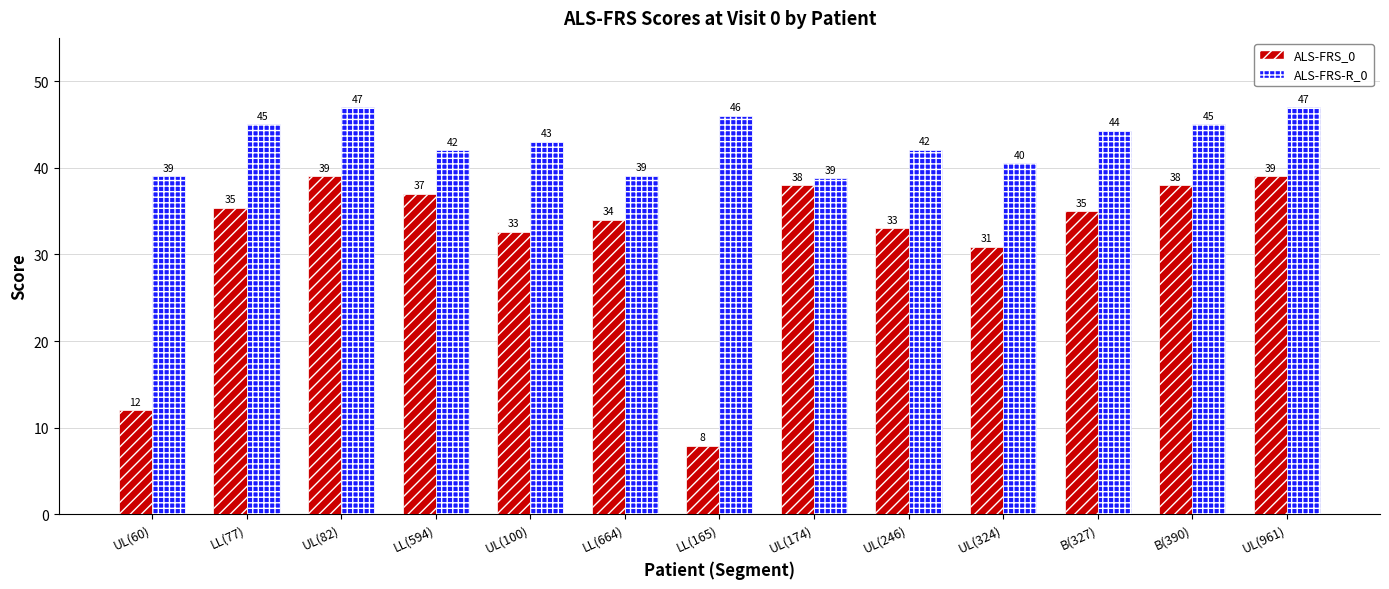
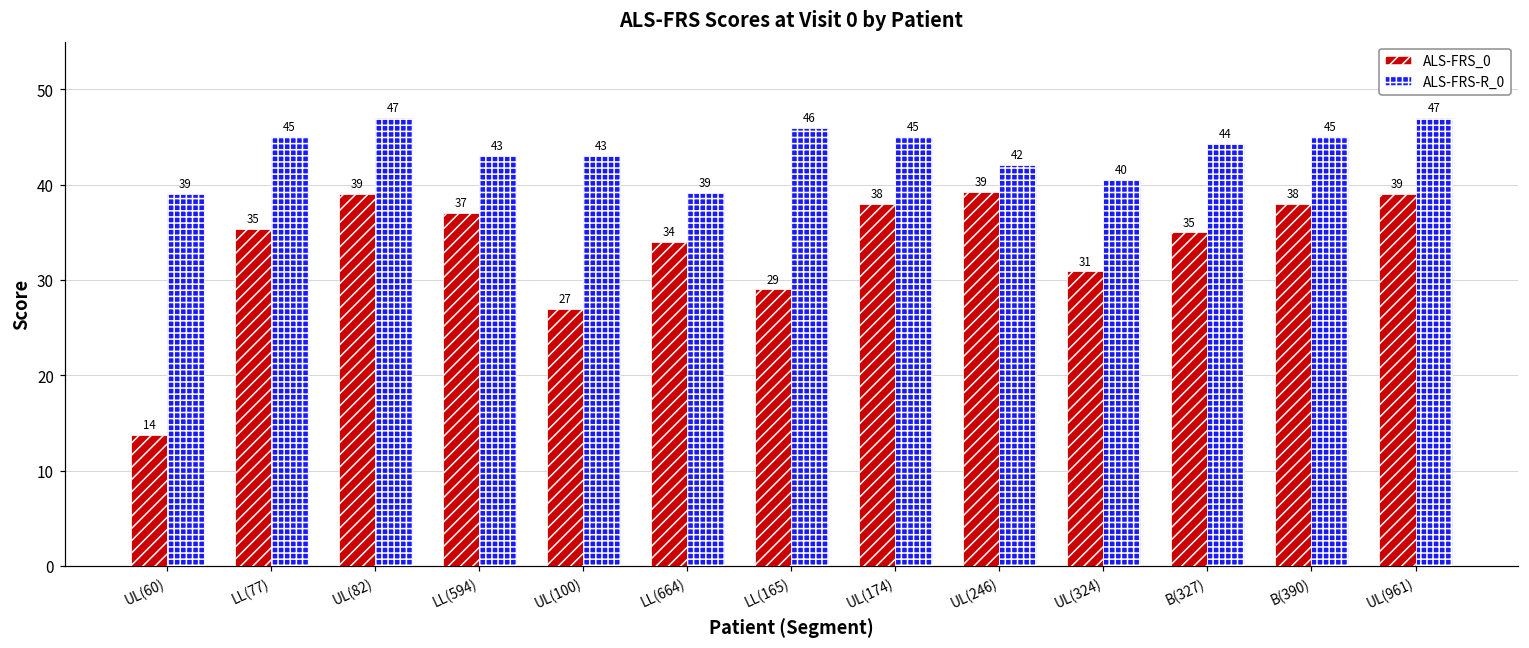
  {
    "ALS-FRS_0": {
-     "UL(60)": 12,
+     "UL(60)": 14,
      "LL(77)": 35,
      "UL(82)": 39,
      "LL(594)": 37,
-     "UL(100)": 33,
+     "UL(100)": 27,
      "LL(664)": 34,
-     "LL(165)": 8,
+     "LL(165)": 29,
      "UL(174)": 38,
-     "UL(246)": 33,
+     "UL(246)": 39,
      "UL(324)": 31,
      "B(327)": 35,
      "B(390)": 38,
      "UL(961)": 39
    },
    "ALS-FRS-R_0": {
      "UL(60)": 39,
      "LL(77)": 45,
      "UL(82)": 47,
-     "LL(594)": 42,
+     "LL(594)": 43,
      "UL(100)": 43,
      "LL(664)": 39,
      "LL(165)": 46,
-     "UL(174)": 39,
+     "UL(174)": 45,
      "UL(246)": 42,
      "UL(324)": 40,
      "B(327)": 44,
      "B(390)": 45,
      "UL(961)": 47
    }
  }
